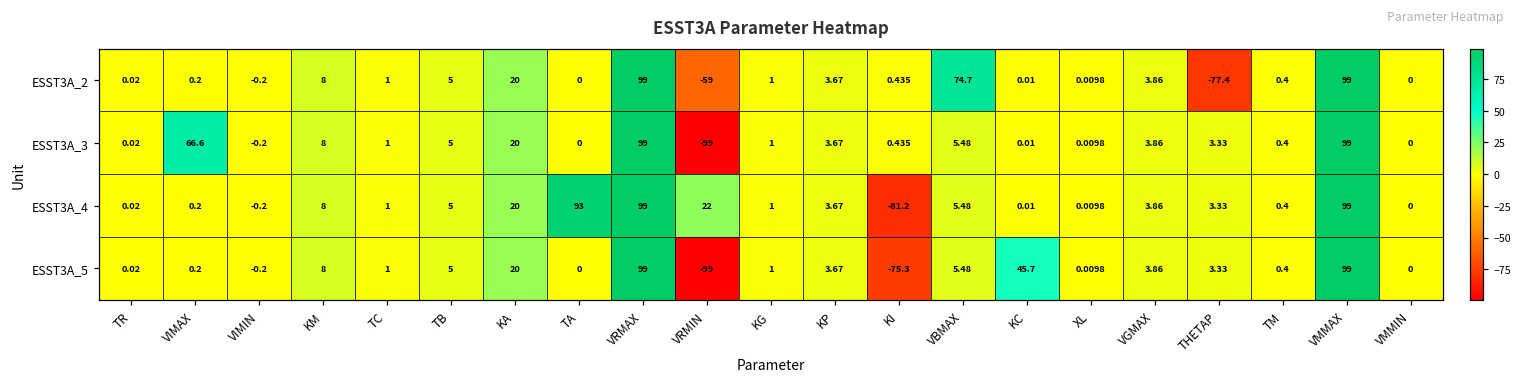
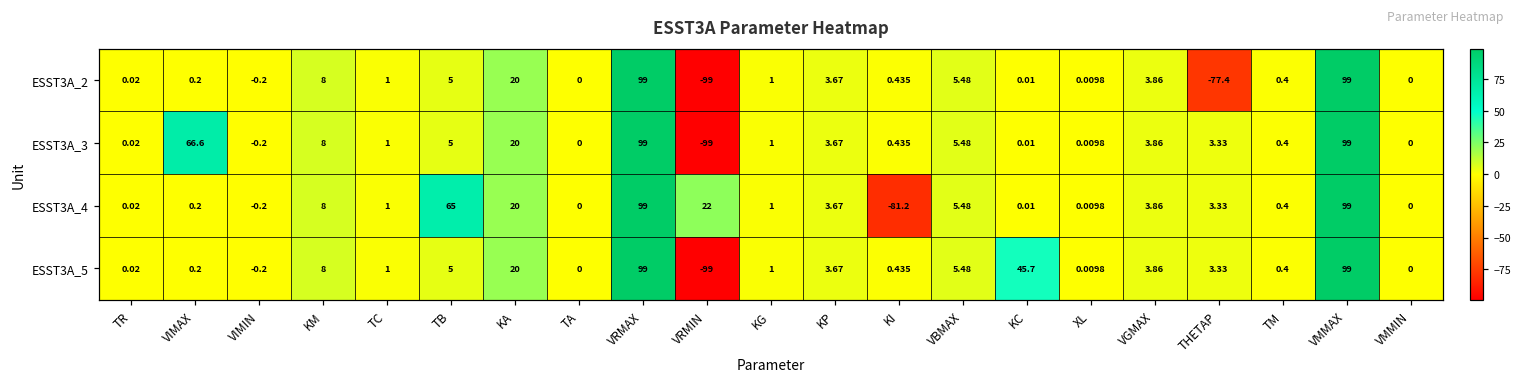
  {
    "ESST3A_2": {
      "TR": 0.02,
      "VIMAX": 0.2,
      "VIMIN": -0.2,
      "KM": 8,
      "TC": 1,
      "TB": 5,
      "KA": 20,
      "TA": 0,
      "VRMAX": 99,
-     "VRMIN": -59,
+     "VRMIN": -99,
      "KG": 1,
      "KP": 3.67,
      "KI": 0.435,
-     "VBMAX": 74.7,
+     "VBMAX": 5.48,
      "KC": 0.01,
      "XL": 0.0098,
      "VGMAX": 3.86,
      "THETAP": -77.4,
      "TM": 0.4,
      "VMMAX": 99,
      "VMMIN": 0
    },
    "ESST3A_3": {
      "TR": 0.02,
      "VIMAX": 66.6,
      "VIMIN": -0.2,
      "KM": 8,
      "TC": 1,
      "TB": 5,
      "KA": 20,
      "TA": 0,
      "VRMAX": 99,
      "VRMIN": -99,
      "KG": 1,
      "KP": 3.67,
      "KI": 0.435,
      "VBMAX": 5.48,
      "KC": 0.01,
      "XL": 0.0098,
      "VGMAX": 3.86,
      "THETAP": 3.33,
      "TM": 0.4,
      "VMMAX": 99,
      "VMMIN": 0
    },
    "ESST3A_4": {
      "TR": 0.02,
      "VIMAX": 0.2,
      "VIMIN": -0.2,
      "KM": 8,
      "TC": 1,
-     "TB": 5,
+     "TB": 65,
      "KA": 20,
-     "TA": 93,
+     "TA": 0,
      "VRMAX": 99,
      "VRMIN": 22,
      "KG": 1,
      "KP": 3.67,
      "KI": -81.2,
      "VBMAX": 5.48,
      "KC": 0.01,
      "XL": 0.0098,
      "VGMAX": 3.86,
      "THETAP": 3.33,
      "TM": 0.4,
      "VMMAX": 99,
      "VMMIN": 0
    },
    "ESST3A_5": {
      "TR": 0.02,
      "VIMAX": 0.2,
      "VIMIN": -0.2,
      "KM": 8,
      "TC": 1,
      "TB": 5,
      "KA": 20,
      "TA": 0,
      "VRMAX": 99,
      "VRMIN": -99,
      "KG": 1,
      "KP": 3.67,
-     "KI": -75.3,
+     "KI": 0.435,
      "VBMAX": 5.48,
      "KC": 45.7,
      "XL": 0.0098,
      "VGMAX": 3.86,
      "THETAP": 3.33,
      "TM": 0.4,
      "VMMAX": 99,
      "VMMIN": 0
    }
  }
